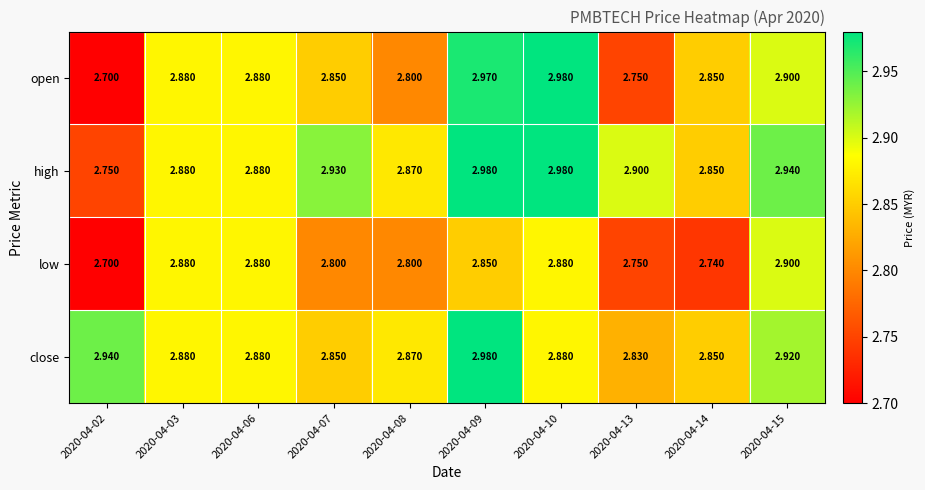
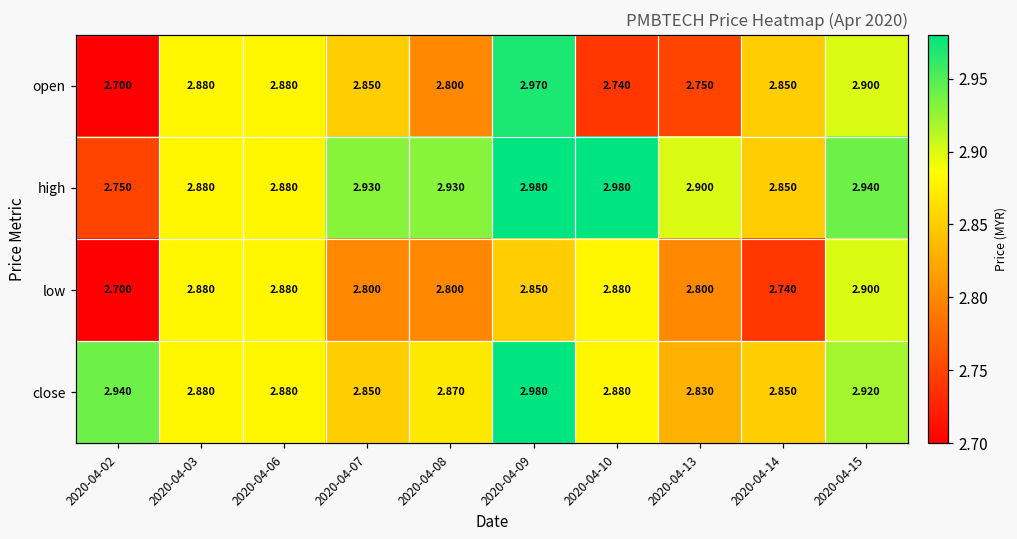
  {
    "open": {
      "2020-04-02": 2.700,
      "2020-04-03": 2.880,
      "2020-04-06": 2.880,
      "2020-04-07": 2.850,
      "2020-04-08": 2.800,
      "2020-04-09": 2.970,
-     "2020-04-10": 2.980,
+     "2020-04-10": 2.740,
      "2020-04-13": 2.750,
      "2020-04-14": 2.850,
      "2020-04-15": 2.900
    },
    "high": {
      "2020-04-02": 2.750,
      "2020-04-03": 2.880,
      "2020-04-06": 2.880,
      "2020-04-07": 2.930,
-     "2020-04-08": 2.870,
+     "2020-04-08": 2.930,
      "2020-04-09": 2.980,
      "2020-04-10": 2.980,
      "2020-04-13": 2.900,
      "2020-04-14": 2.850,
      "2020-04-15": 2.940
    },
    "low": {
      "2020-04-02": 2.700,
      "2020-04-03": 2.880,
      "2020-04-06": 2.880,
      "2020-04-07": 2.800,
      "2020-04-08": 2.800,
      "2020-04-09": 2.850,
      "2020-04-10": 2.880,
-     "2020-04-13": 2.750,
+     "2020-04-13": 2.800,
      "2020-04-14": 2.740,
      "2020-04-15": 2.900
    },
    "close": {
      "2020-04-02": 2.940,
      "2020-04-03": 2.880,
      "2020-04-06": 2.880,
      "2020-04-07": 2.850,
      "2020-04-08": 2.870,
      "2020-04-09": 2.980,
      "2020-04-10": 2.880,
      "2020-04-13": 2.830,
      "2020-04-14": 2.850,
      "2020-04-15": 2.920
    }
  }
